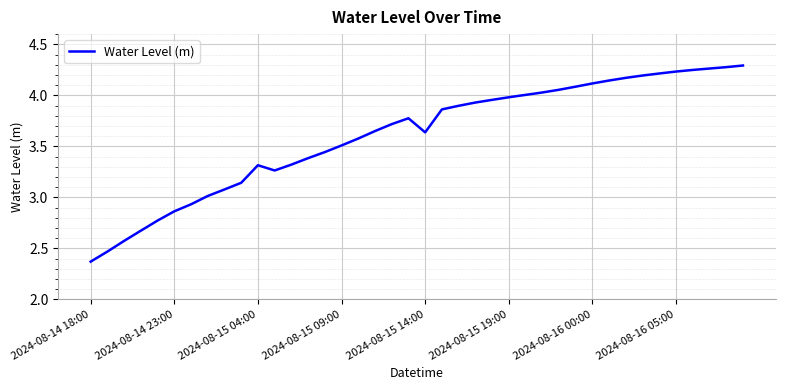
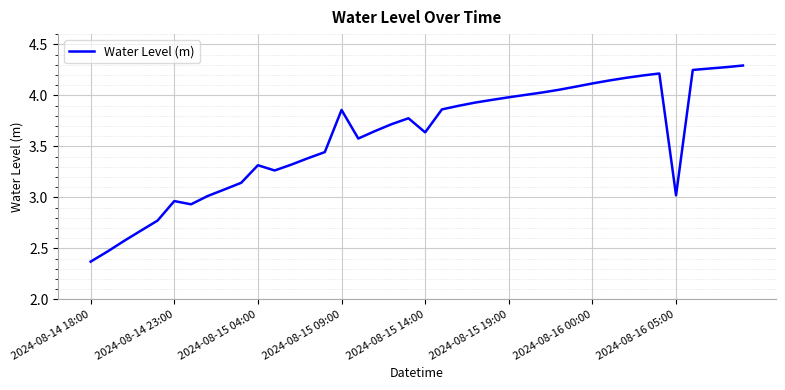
  {
    "2024-08-14 18:00": 2.37,
-   "2024-08-14 23:00": 2.86,
+   "2024-08-14 23:00": 2.96,
    "2024-08-15 04:00": 3.31,
-   "2024-08-15 09:00": 3.51,
+   "2024-08-15 09:00": 3.86,
    "2024-08-15 14:00": 3.64,
    "2024-08-15 19:00": 3.98,
    "2024-08-16 00:00": 4.12,
-   "2024-08-16 05:00": 4.23
+   "2024-08-16 05:00": 3.02
  }
